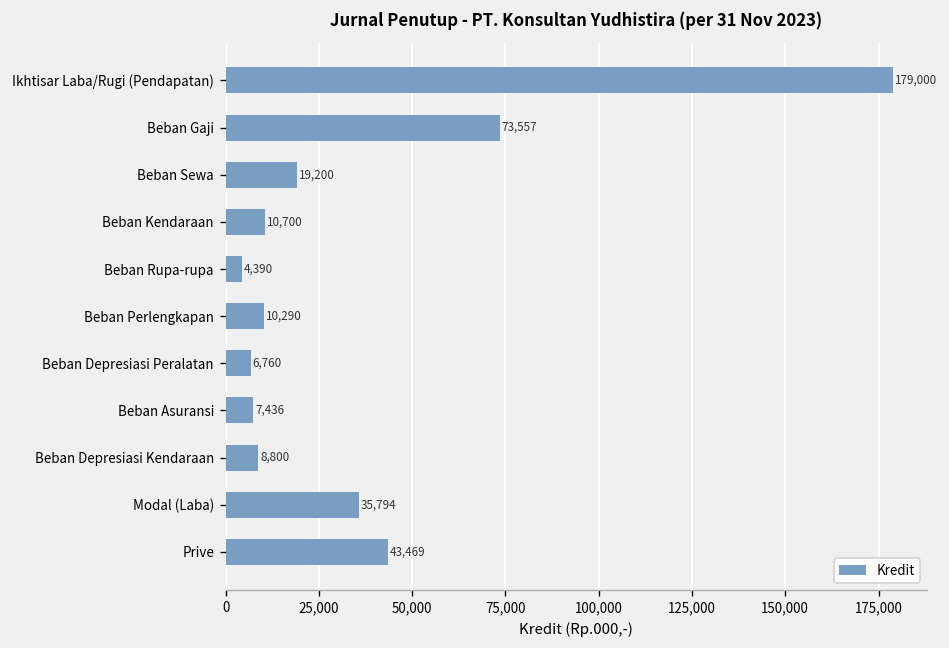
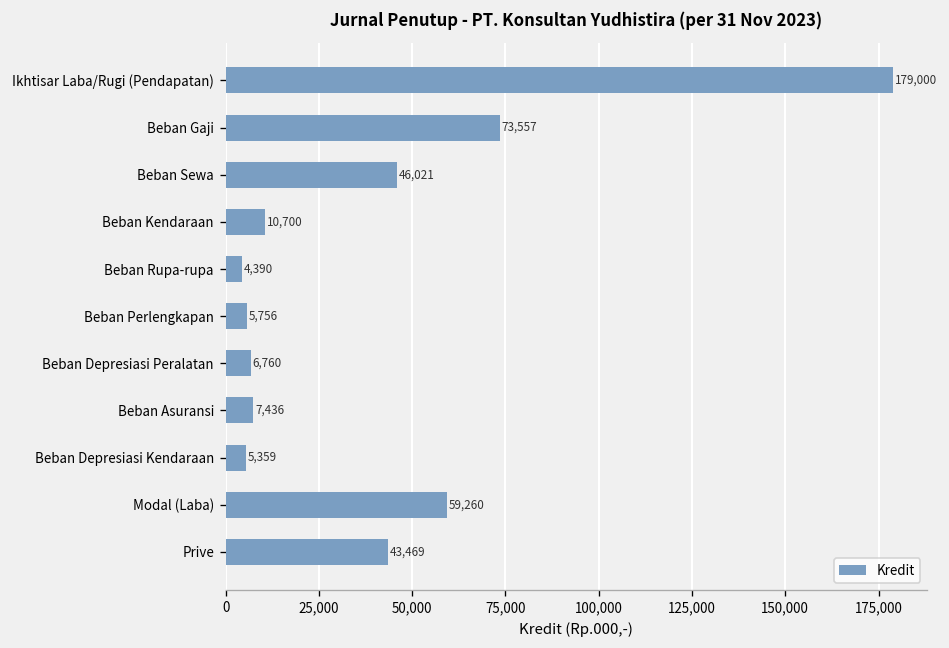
  {
    "Ikhtisar Laba/Rugi (Pendapatan)": "179,000",
    "Beban Gaji": "73,557",
-   "Beban Sewa": "19,200",
+   "Beban Sewa": "46,021",
    "Beban Kendaraan": "10,700",
    "Beban Rupa-rupa": "4,390",
-   "Beban Perlengkapan": "10,290",
+   "Beban Perlengkapan": "5,756",
    "Beban Depresiasi Peralatan": "6,760",
    "Beban Asuransi": "7,436",
-   "Beban Depresiasi Kendaraan": "8,800",
-   "Modal (Laba)": "35,794",
+   "Beban Depresiasi Kendaraan": "5,359",
+   "Modal (Laba)": "59,260",
    "Prive": "43,469"
  }
